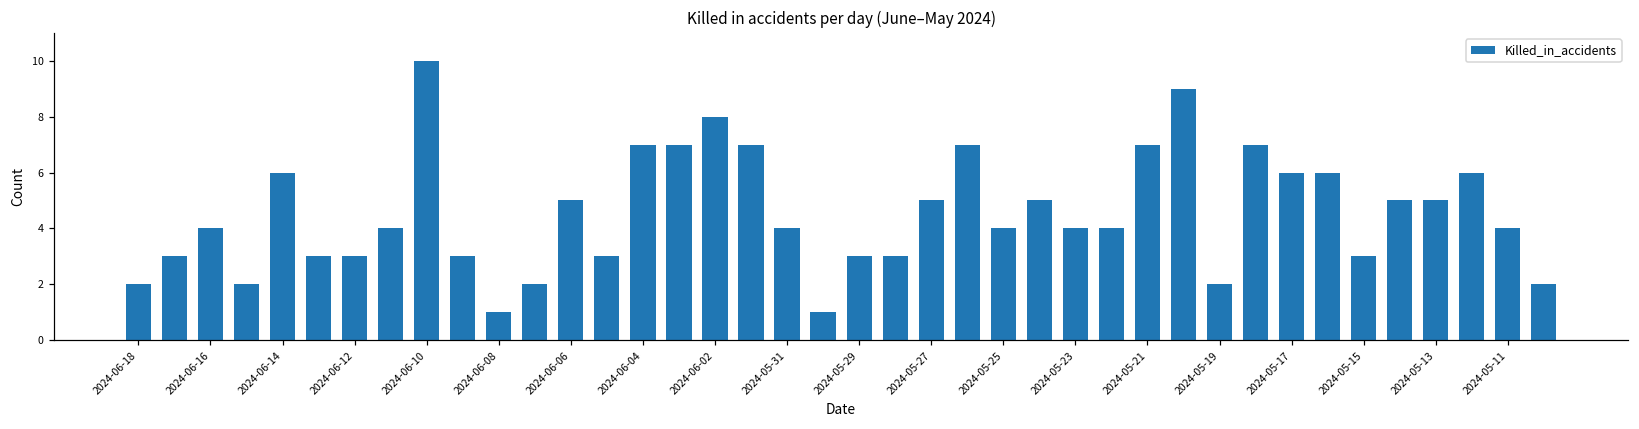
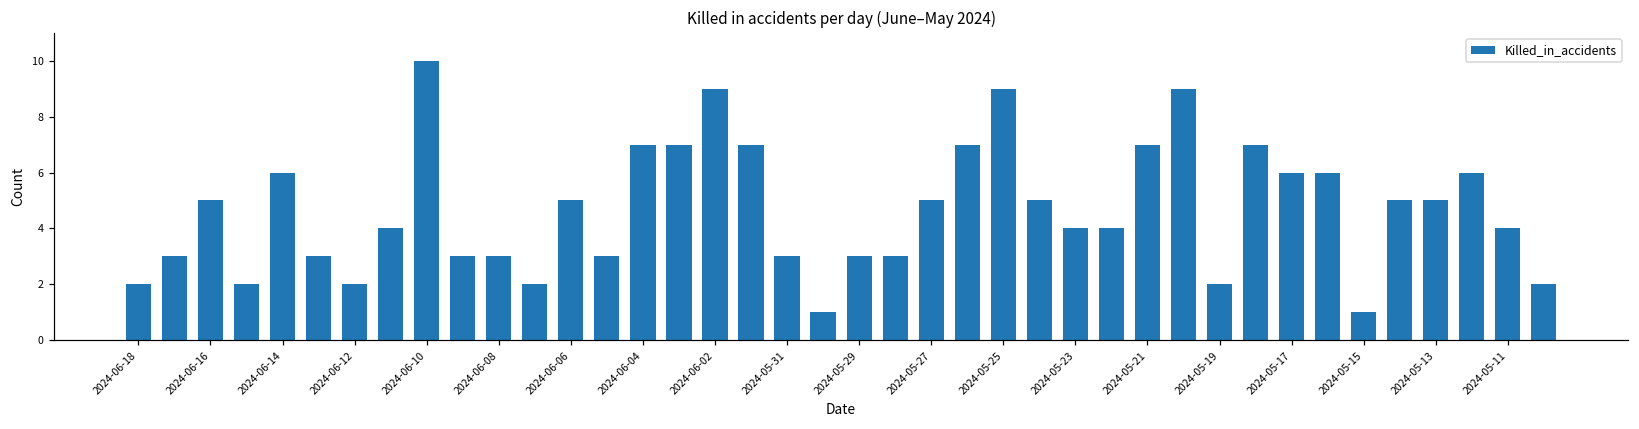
  {
    "2024-06-18": 2,
-   "2024-06-16": 4,
+   "2024-06-16": 5,
    "2024-06-14": 6,
-   "2024-06-12": 3,
+   "2024-06-12": 2,
    "2024-06-10": 10,
-   "2024-06-08": 1,
+   "2024-06-08": 3,
    "2024-06-06": 5,
    "2024-06-04": 7,
-   "2024-06-02": 8,
-   "2024-05-31": 4,
+   "2024-06-02": 9,
+   "2024-05-31": 3,
    "2024-05-29": 3,
    "2024-05-27": 5,
-   "2024-05-25": 4,
+   "2024-05-25": 9,
    "2024-05-23": 4,
    "2024-05-21": 7,
    "2024-05-19": 2,
    "2024-05-17": 6,
-   "2024-05-15": 3,
+   "2024-05-15": 1,
    "2024-05-13": 5,
    "2024-05-11": 4
  }
